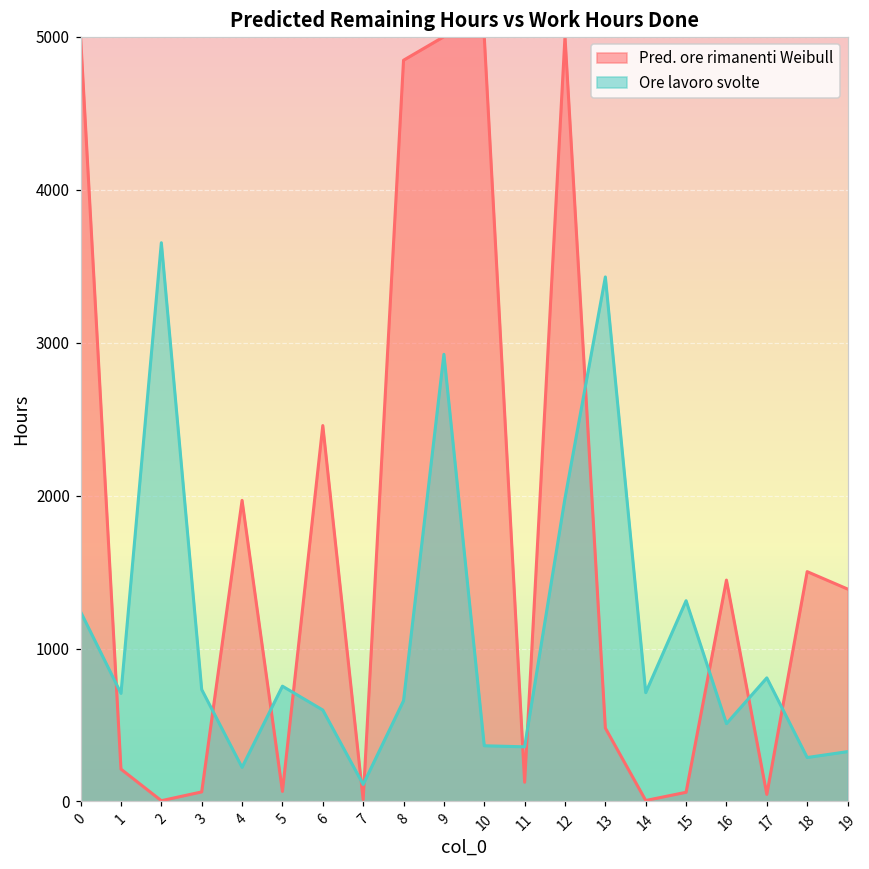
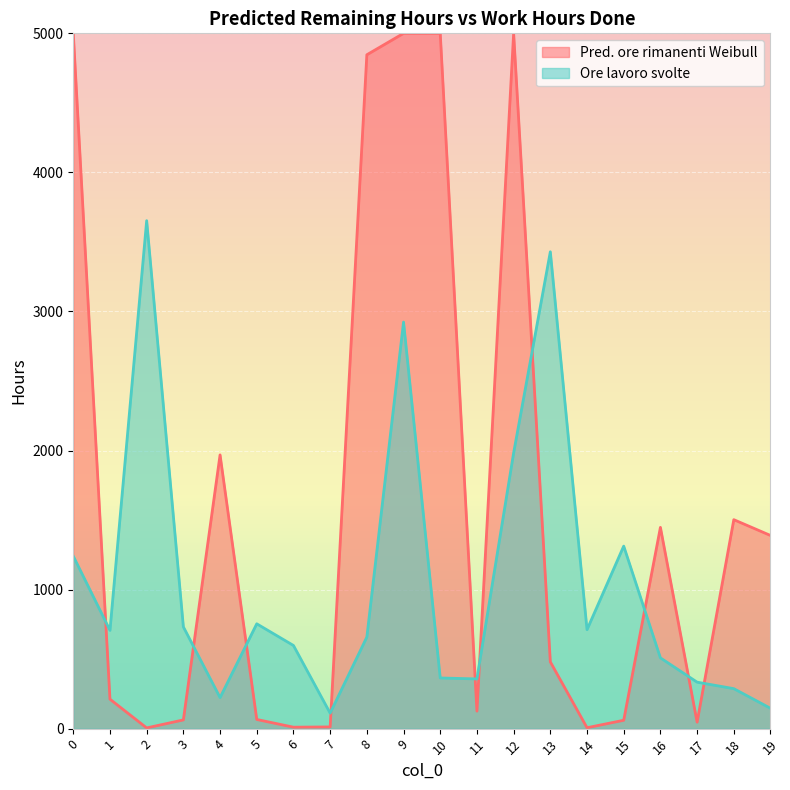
  {
    "Pred. ore rimanenti Weibull": {
      "0": 5000,
      "1": 210,
      "2": 10,
      "3": 60,
      "4": 1970,
      "5": 70,
-     "6": 2460,
+     "6": 10,
      "7": 10,
      "8": 4850,
      "9": 5000,
      "10": 5000,
      "11": 130,
      "12": 5000,
      "13": 480,
      "14": 10,
      "15": 60,
      "16": 1450,
      "17": 50,
      "18": 1500,
      "19": 1390
    },
    "Ore lavoro svolte": {
      "0": 1240,
      "1": 710,
      "2": 3650,
      "3": 730,
      "4": 220,
      "5": 750,
      "6": 600,
      "7": 110,
      "8": 660,
      "9": 2920,
      "10": 360,
      "11": 360,
      "12": 1980,
      "13": 3430,
      "14": 710,
      "15": 1310,
      "16": 510,
-     "17": 810,
+     "17": 330,
      "18": 290,
-     "19": 330
+     "19": 150
    }
  }
